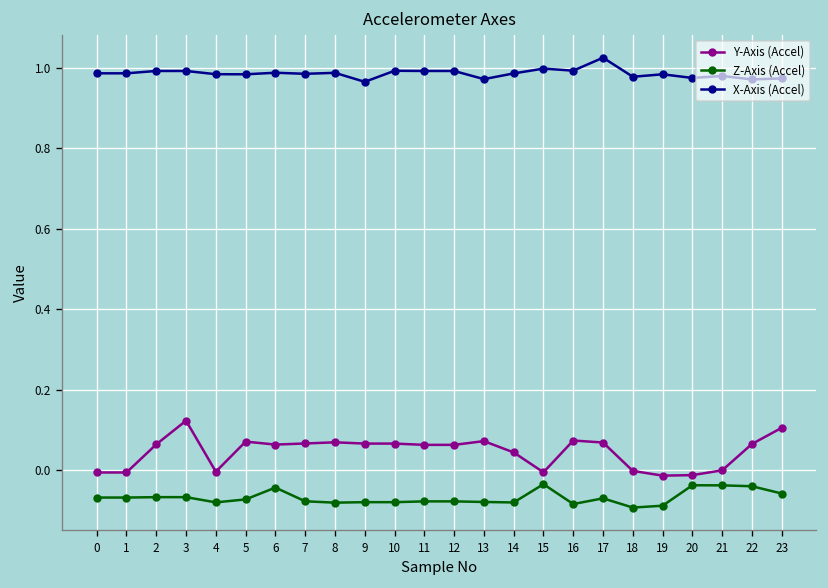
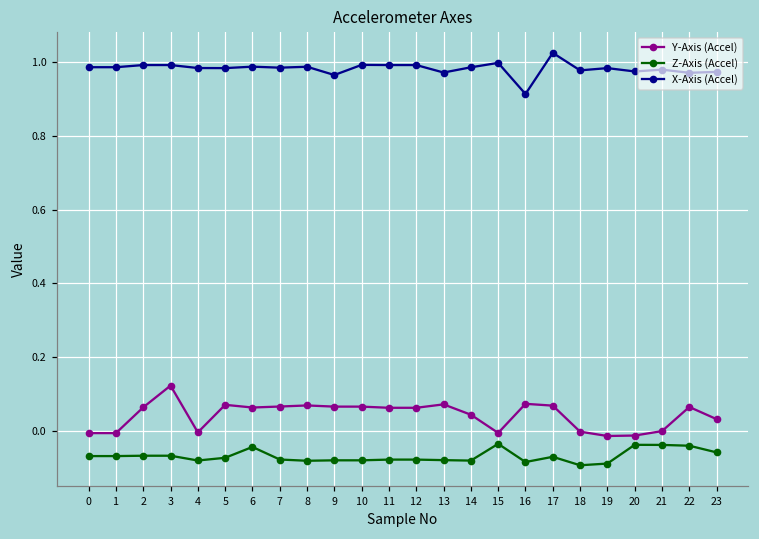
  {
    "Y-Axis (Accel)": {
      "0": -0.01,
      "1": -0.01,
      "2": 0.06,
      "3": 0.12,
      "4": 0.00,
      "5": 0.07,
      "6": 0.06,
      "7": 0.07,
      "8": 0.07,
      "9": 0.07,
      "10": 0.07,
      "11": 0.06,
      "12": 0.06,
      "13": 0.07,
      "14": 0.04,
      "15": -0.01,
      "16": 0.07,
      "17": 0.07,
      "18": 0.00,
      "19": -0.01,
      "20": -0.01,
      "21": 0.00,
      "22": 0.06,
-     "23": 0.11
+     "23": 0.03
    },
    "Z-Axis (Accel)": {
      "0": -0.07,
      "1": -0.07,
      "2": -0.07,
      "3": -0.07,
      "4": -0.08,
      "5": -0.07,
      "6": -0.04,
      "7": -0.08,
      "8": -0.08,
      "9": -0.08,
      "10": -0.08,
      "11": -0.08,
      "12": -0.08,
      "13": -0.08,
      "14": -0.08,
      "15": -0.03,
      "16": -0.08,
      "17": -0.07,
      "18": -0.09,
      "19": -0.09,
      "20": -0.04,
      "21": -0.04,
      "22": -0.04,
      "23": -0.06
    },
    "X-Axis (Accel)": {
      "0": 0.99,
      "1": 0.99,
      "2": 0.99,
      "3": 0.99,
      "4": 0.98,
      "5": 0.98,
      "6": 0.99,
      "7": 0.98,
      "8": 0.99,
      "9": 0.96,
      "10": 0.99,
      "11": 0.99,
      "12": 0.99,
      "13": 0.97,
      "14": 0.99,
      "15": 1.00,
-     "16": 0.99,
+     "16": 0.91,
      "17": 1.02,
      "18": 0.98,
      "19": 0.98,
      "20": 0.97
    }
  }
